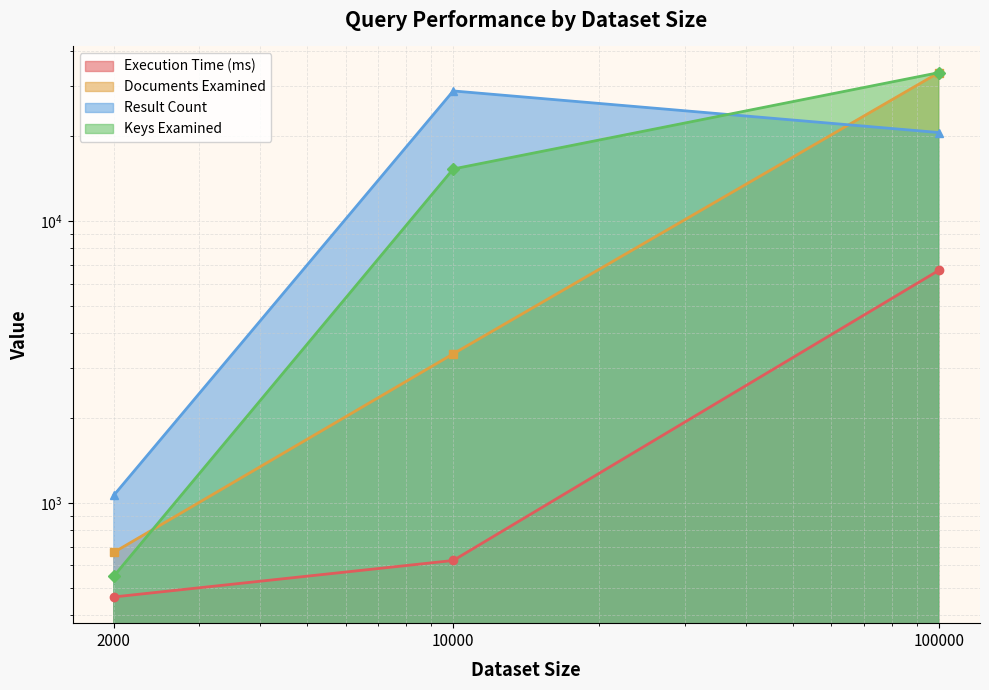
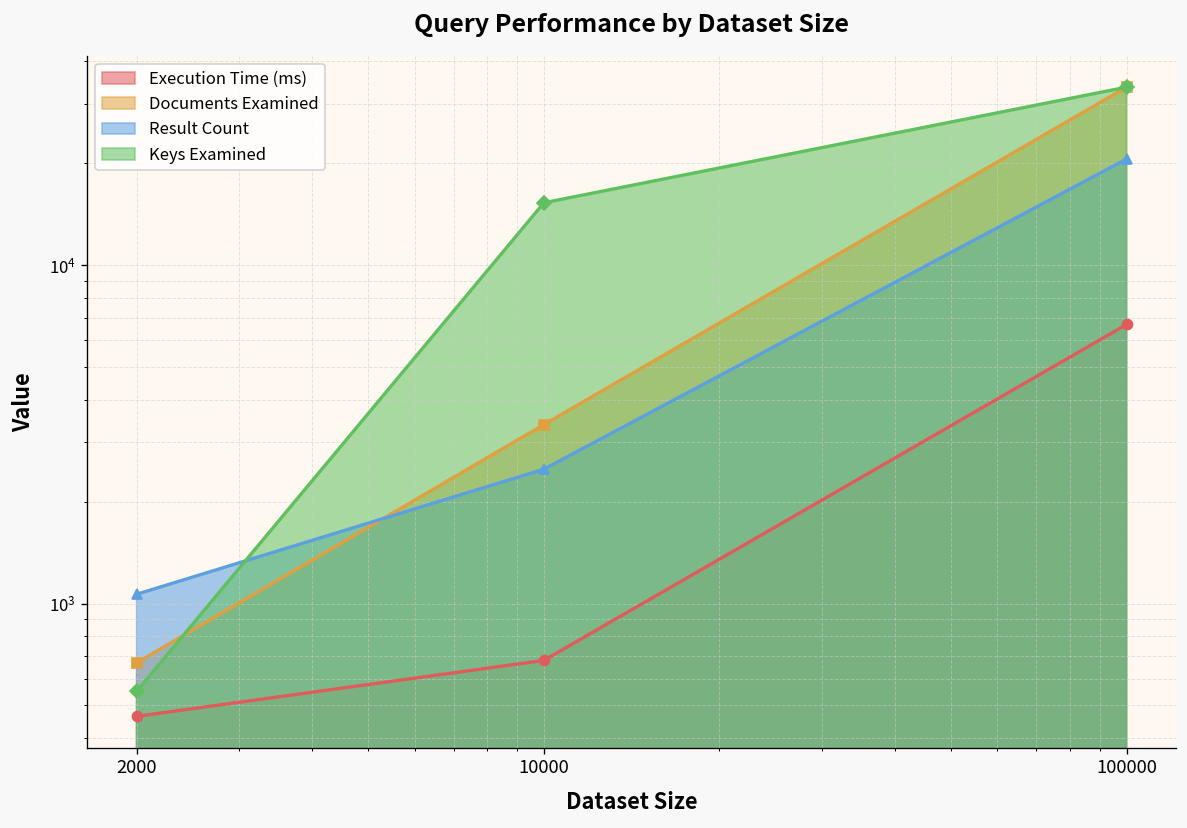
  {
    "Execution Time (ms)": {
      "2000": 460,
-     "10000": 630,
+     "10000": 680,
      "100000": 6700
    },
    "Documents Examined": {
      "2000": 670,
      "10000": 3400
    },
    "Result Count": {
      "2000": 1070,
-     "10000": 29000,
+     "10000": 2500,
      "100000": 21000
    },
    "Keys Examined": {
      "2000": 550,
      "10000": 15000
    }
  }
